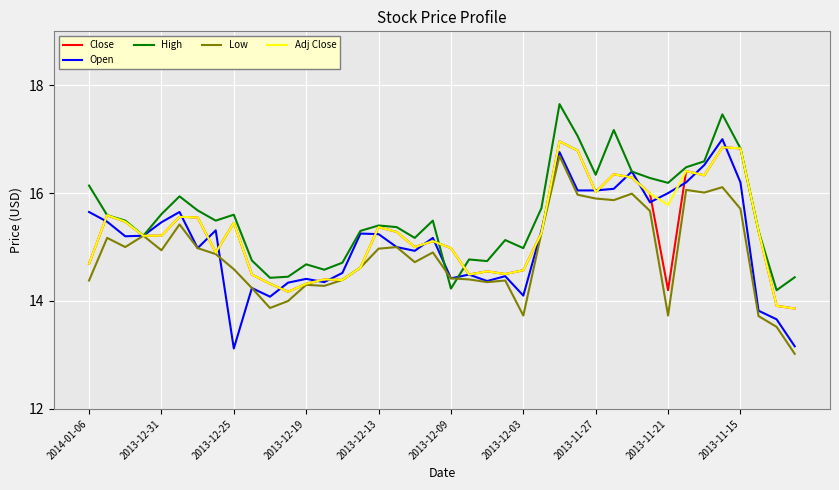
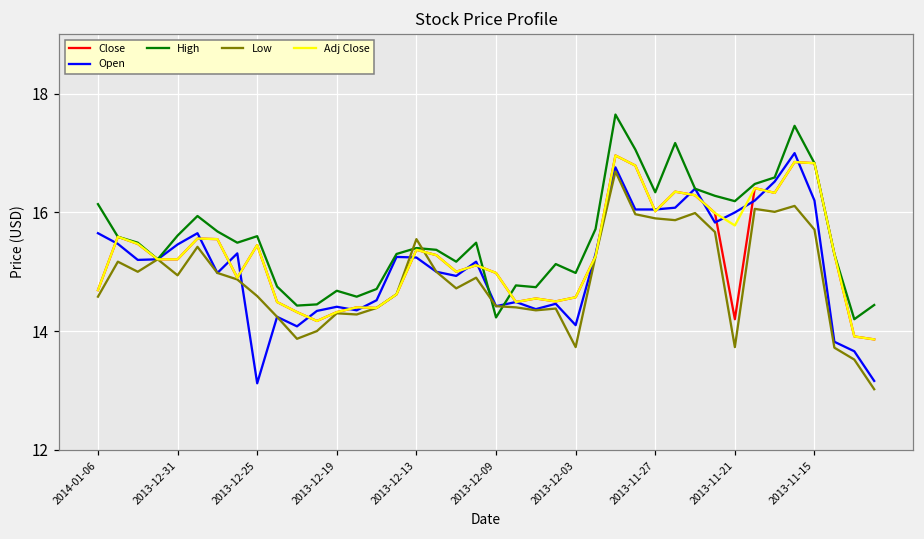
  {
    "Close": {
      "2013-11-21": 14.2
    },
    "Open": {
      "2014-01-06": 15.7,
      "2013-12-31": 15.5,
      "2013-12-25": 13.1,
      "2013-12-19": 14.4,
      "2013-12-13": 15.2,
      "2013-12-03": 14.1,
      "2013-11-21": 16.0,
      "2013-11-15": 16.2
    },
    "High": {
      "2014-01-06": 16.1,
      "2013-12-31": 15.6,
      "2013-12-25": 15.6,
      "2013-12-19": 14.7,
      "2013-12-09": 14.2,
      "2013-12-03": 15.0,
      "2013-11-27": 16.3,
      "2013-11-21": 16.2
    },
    "Low": {
-     "2014-01-06": 14.4,
+     "2014-01-06": 14.6,
      "2013-12-31": 14.9,
      "2013-12-25": 14.6,
-     "2013-12-13": 15.0,
+     "2013-12-13": 15.6,
      "2013-12-03": 13.7,
      "2013-11-27": 15.9,
      "2013-11-21": 13.7,
      "2013-11-15": 15.7
    },
    "Adj Close": {
      "2013-11-21": 15.8
    }
  }
